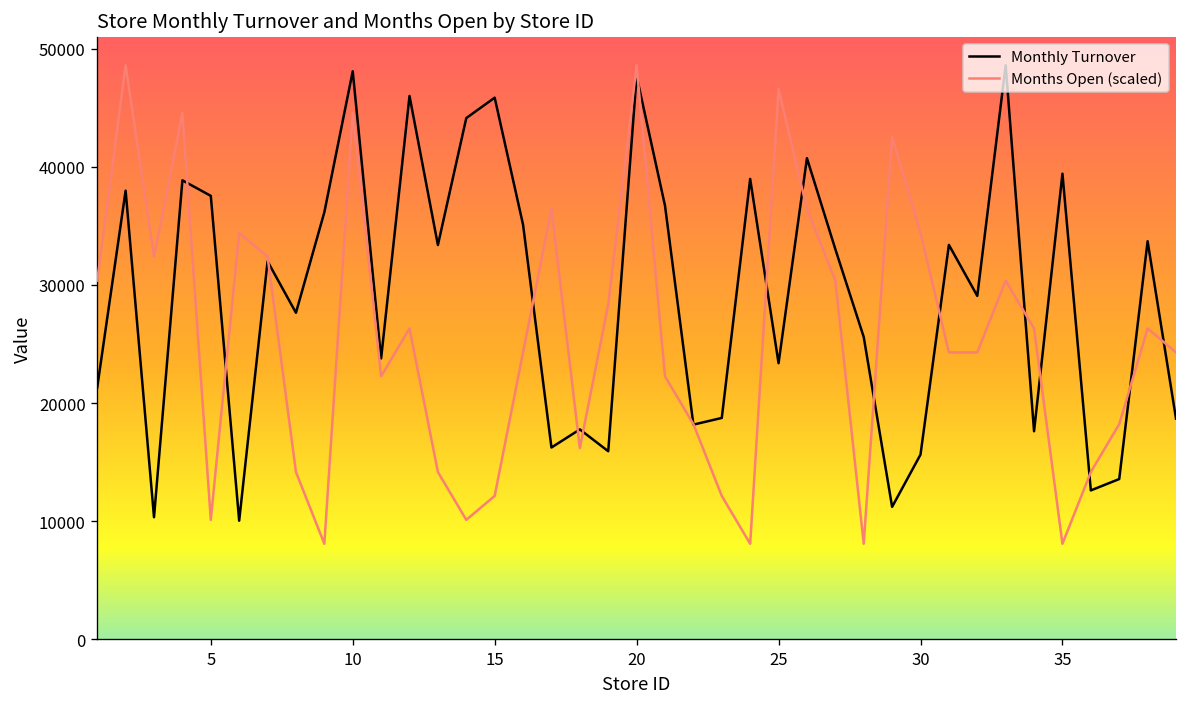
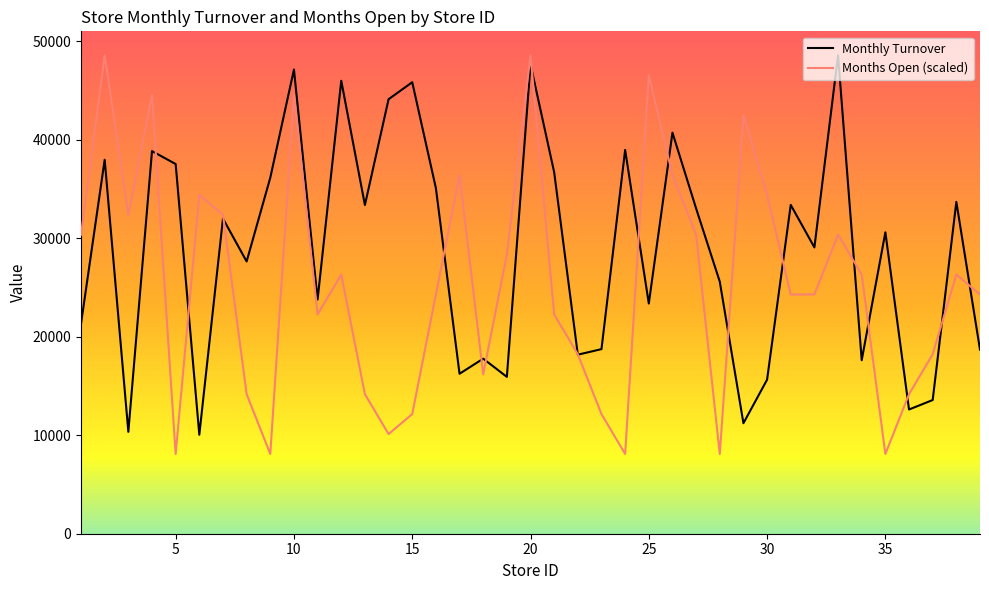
  {
    "Monthly Turnover": {
      "5": 38000,
-     "10": 48000,
+     "10": 47000,
      "15": 46000,
      "20": 48000,
      "25": 23000,
      "30": 16000,
-     "35": 39000
+     "35": 31000
    },
    "Months Open (scaled)": {
-     "5": 10000,
+     "5": 8000,
      "10": 45000,
      "15": 12000,
      "20": 49000,
      "25": 47000,
      "30": 34000,
      "35": 8000
    }
  }
